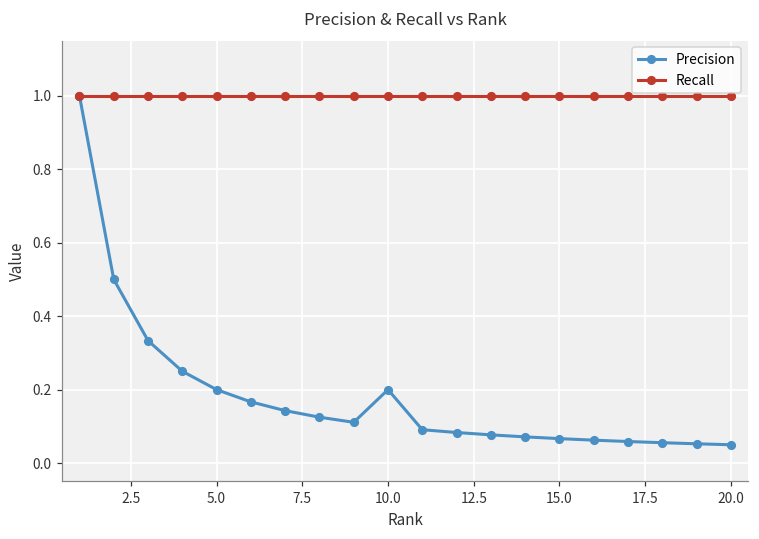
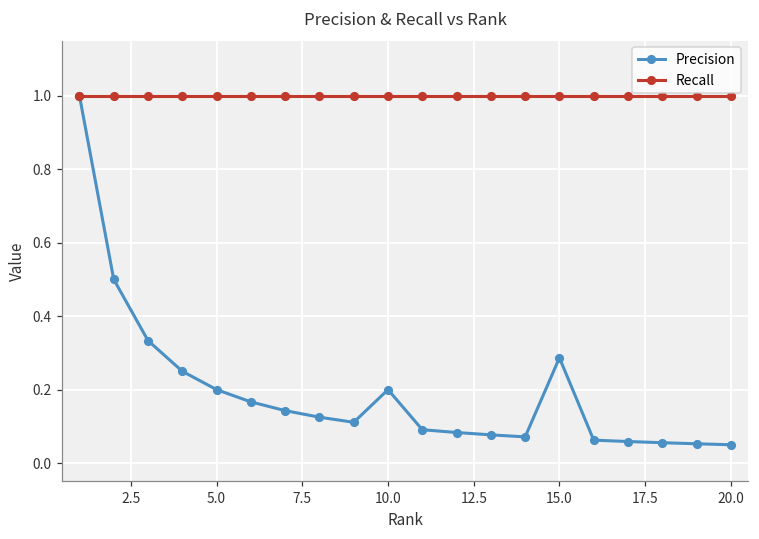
  {
    "Precision": {
      "5.0": 0.20,
      "10.0": 0.20,
-     "15.0": 0.07,
+     "15.0": 0.29,
      "20.0": 0.05
    },
    "Recall": {
      "5.0": 1.00,
      "10.0": 1.00,
      "15.0": 1.00,
      "20.0": 1.00
    }
  }
